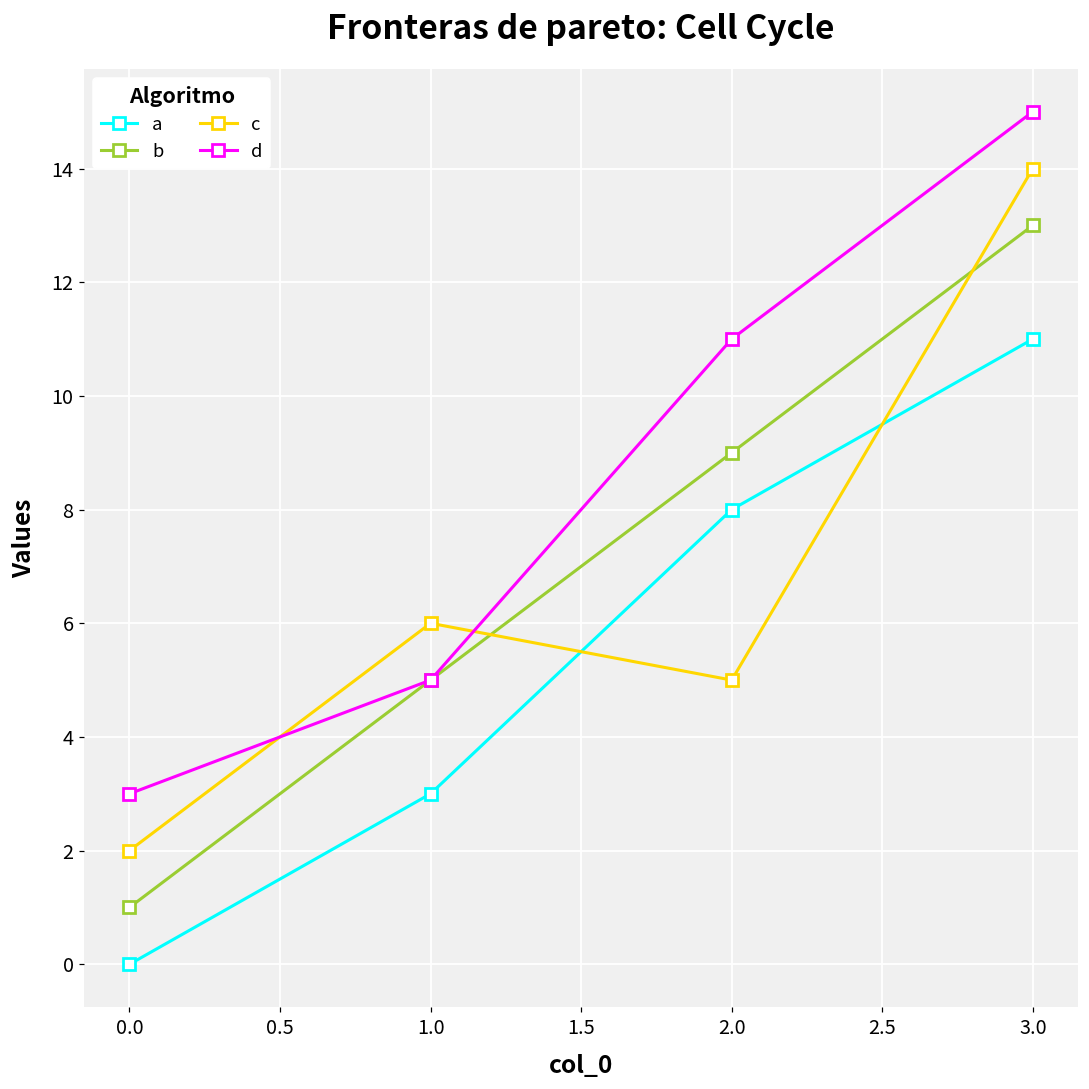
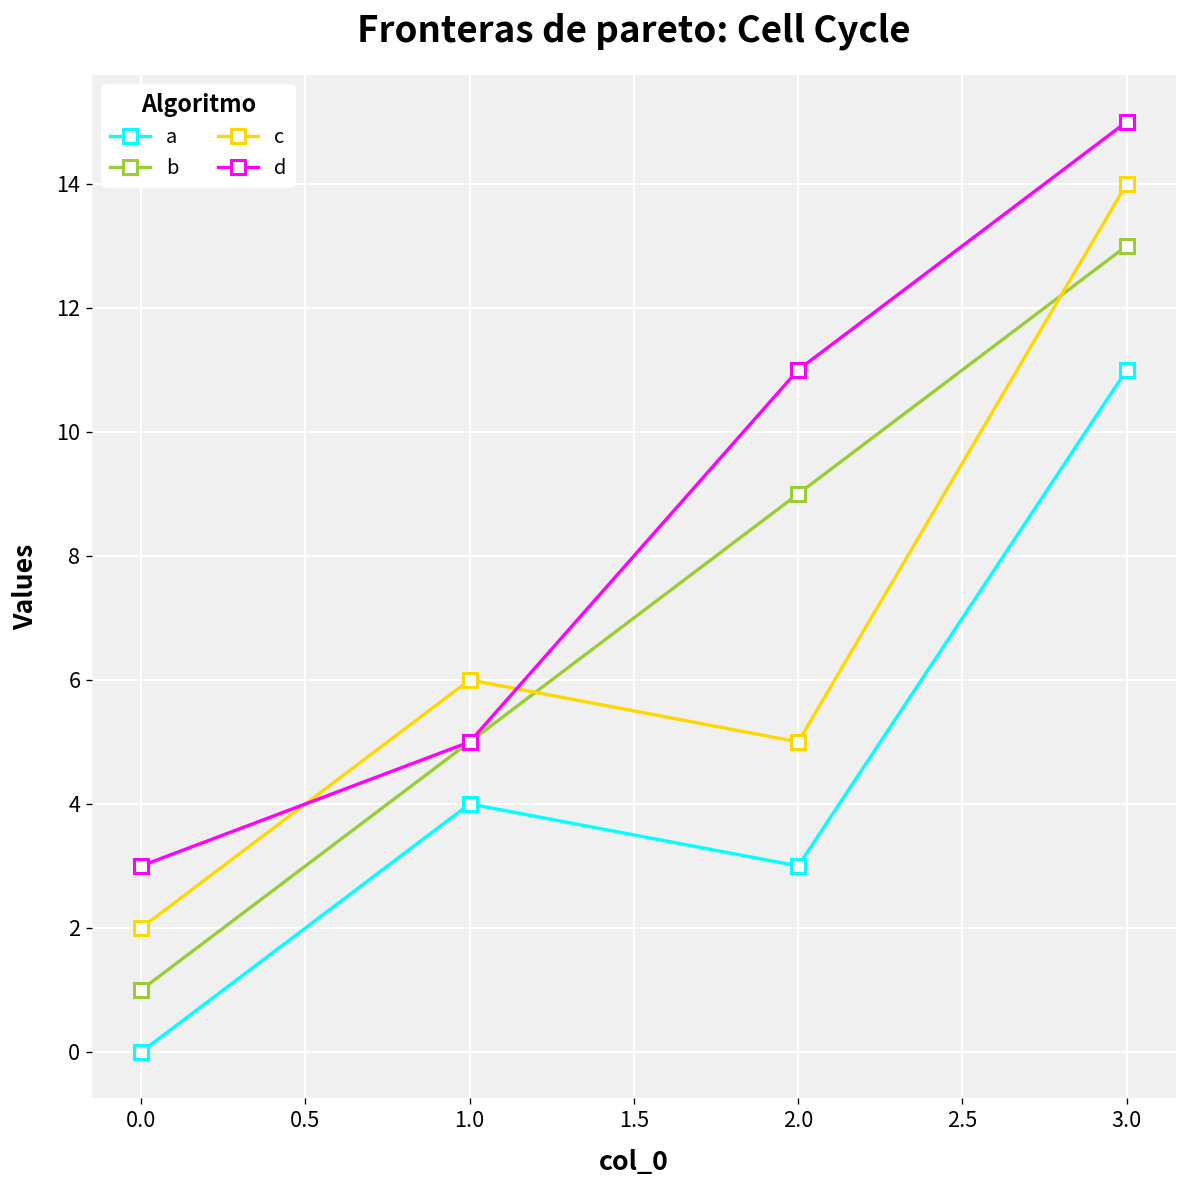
  {
    "a": {
      "0.0": 0,
-     "1.0": 3,
-     "2.0": 8,
+     "1.0": 4,
+     "2.0": 3,
      "3.0": 11
    },
    "b": {
      "0.0": 1,
      "2.0": 9,
      "3.0": 13
    },
    "c": {
      "0.0": 2,
      "1.0": 6,
      "2.0": 5,
      "3.0": 14
    },
    "d": {
      "0.0": 3,
      "2.0": 11,
      "3.0": 15
    }
  }
